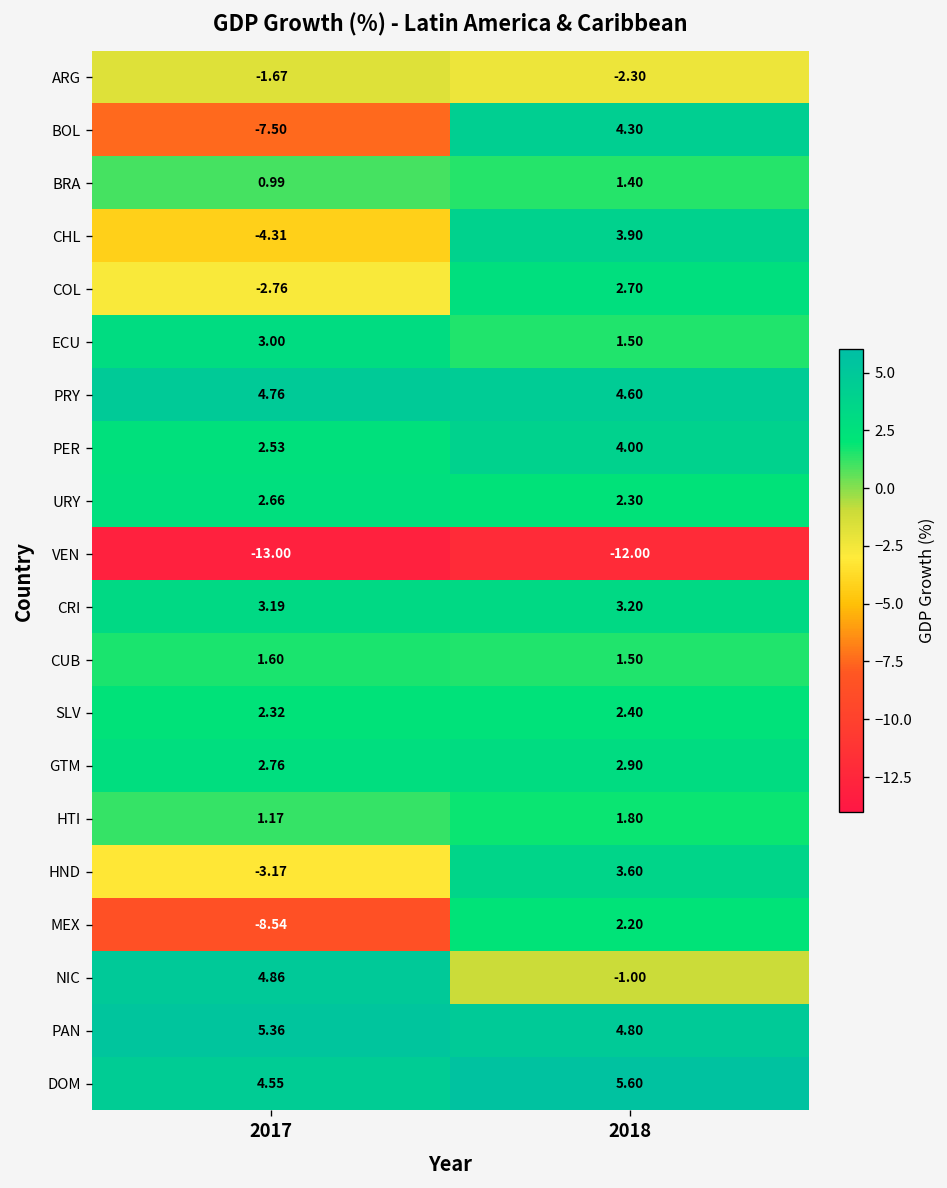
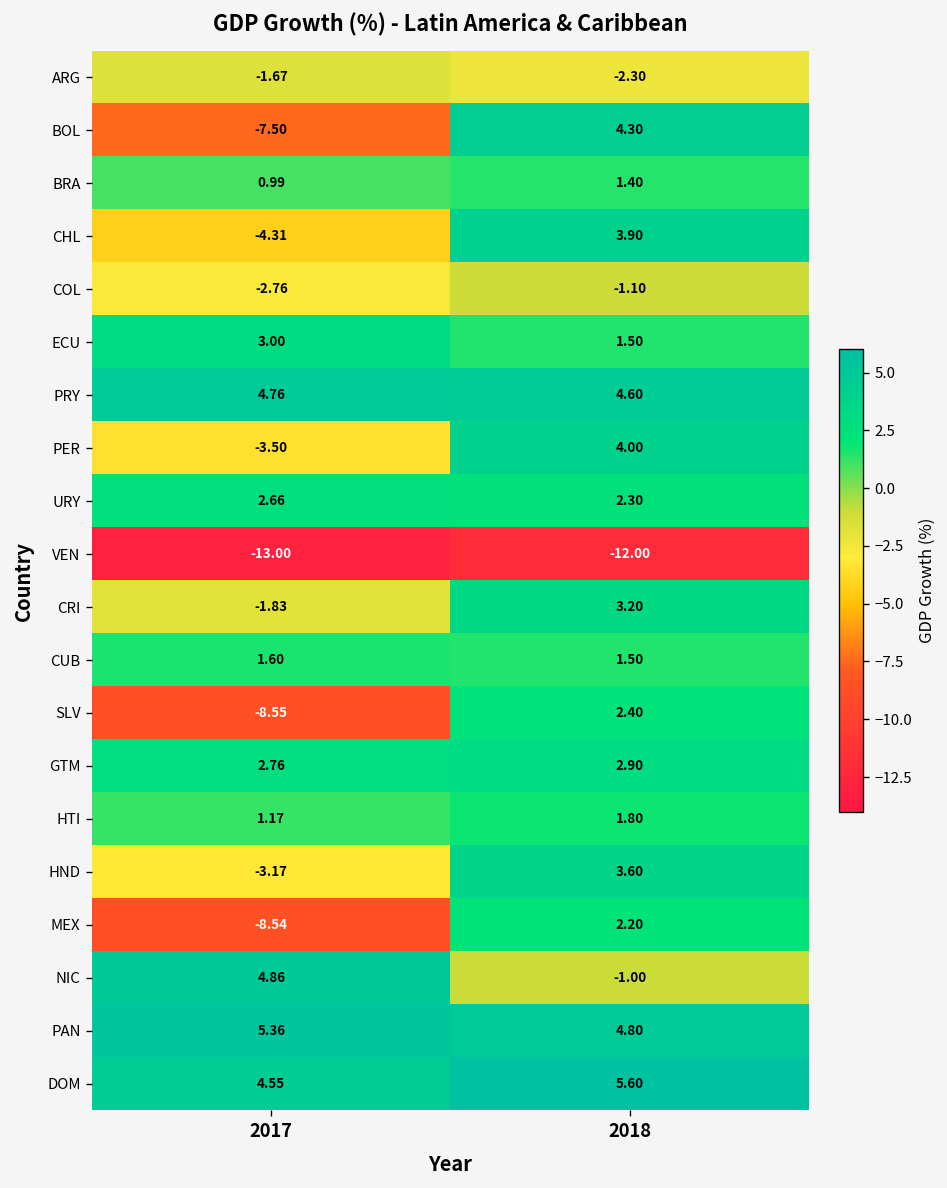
  {
    "ARG": {
      "2017": -1.67,
      "2018": -2.30
    },
    "BOL": {
      "2017": -7.50,
      "2018": 4.30
    },
    "BRA": {
      "2017": 0.99,
      "2018": 1.40
    },
    "CHL": {
      "2017": -4.31,
      "2018": 3.90
    },
    "COL": {
      "2017": -2.76,
-     "2018": 2.70
+     "2018": -1.10
    },
    "ECU": {
      "2017": 3.00,
      "2018": 1.50
    },
    "PRY": {
      "2017": 4.76,
      "2018": 4.60
    },
    "PER": {
-     "2017": 2.53,
+     "2017": -3.50,
      "2018": 4.00
    },
    "URY": {
      "2017": 2.66,
      "2018": 2.30
    },
    "VEN": {
      "2017": -13.00,
      "2018": -12.00
    },
    "CRI": {
-     "2017": 3.19,
+     "2017": -1.83,
      "2018": 3.20
    },
    "CUB": {
      "2017": 1.60,
      "2018": 1.50
    },
    "SLV": {
-     "2017": 2.32,
+     "2017": -8.55,
      "2018": 2.40
    },
    "GTM": {
      "2017": 2.76,
      "2018": 2.90
    },
    "HTI": {
      "2017": 1.17,
      "2018": 1.80
    },
    "HND": {
      "2017": -3.17,
      "2018": 3.60
    },
    "MEX": {
      "2017": -8.54,
      "2018": 2.20
    },
    "NIC": {
      "2017": 4.86,
      "2018": -1.00
    },
    "PAN": {
      "2017": 5.36,
      "2018": 4.80
    },
    "DOM": {
      "2017": 4.55,
      "2018": 5.60
    }
  }
